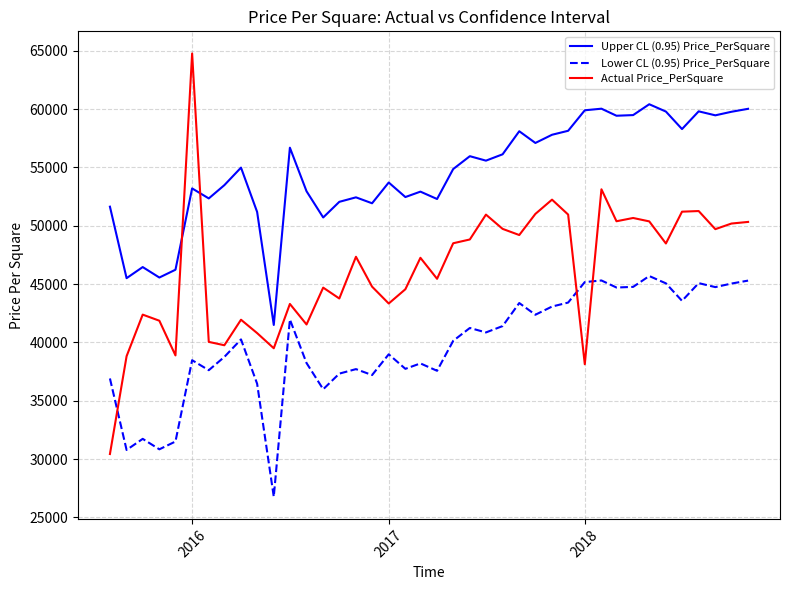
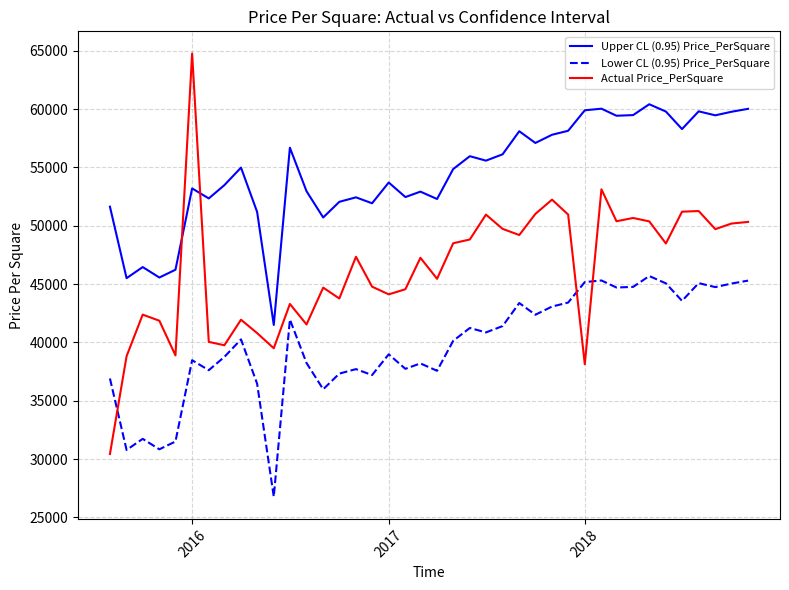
  {
    "Actual Price_PerSquare": {
      "2016": 64800,
-     "2017": 43300,
+     "2017": 44100,
      "2018": 38100
    }
  }
